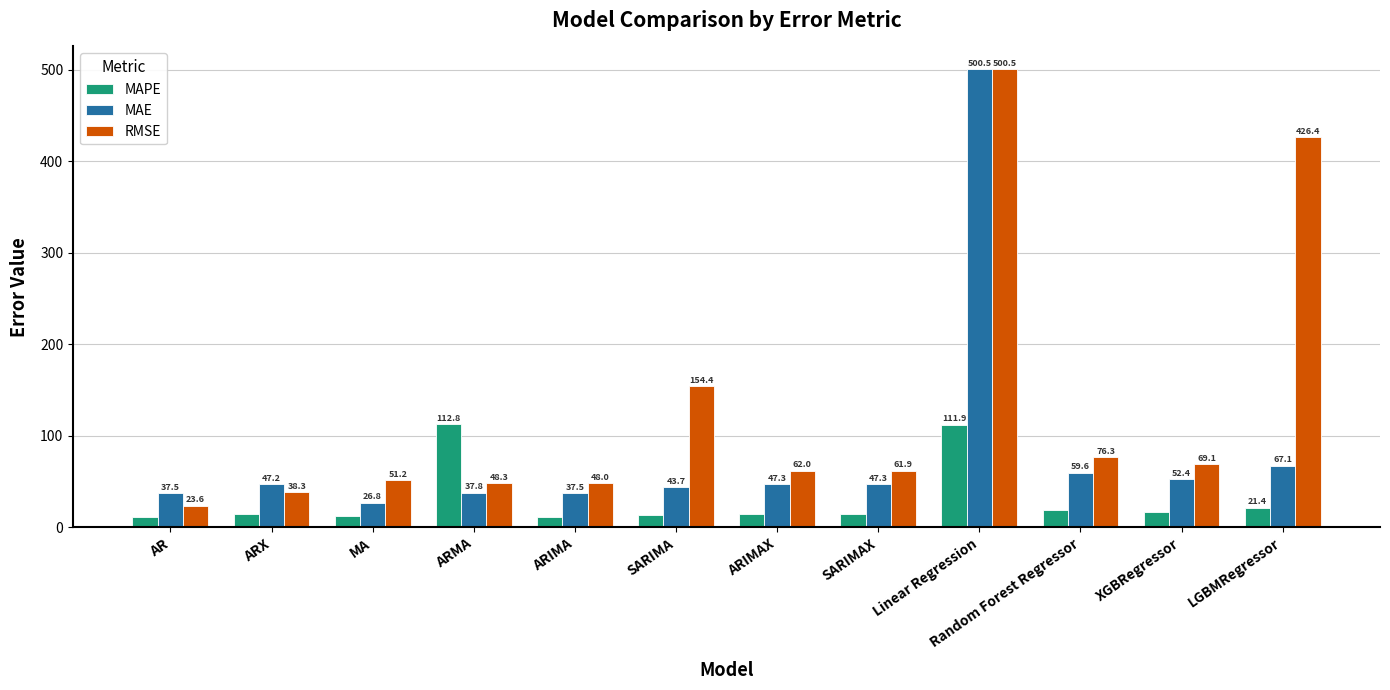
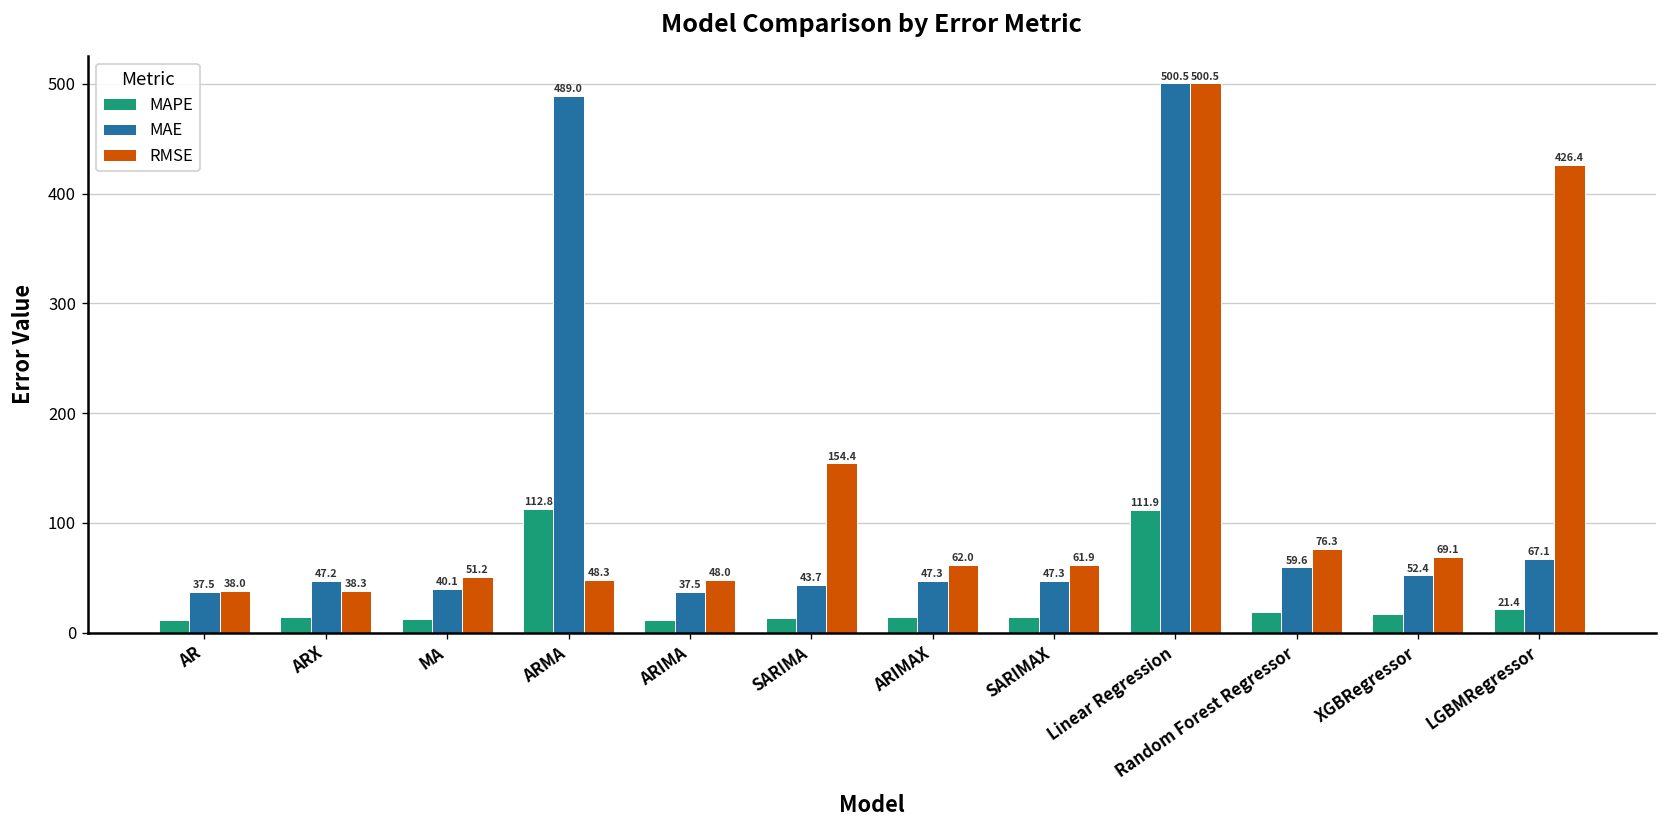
  {
    "MAPE": {
      "ARMA": 112.8,
      "Linear Regression": 111.9,
      "LGBMRegressor": 21.4
    },
    "MAE": {
      "AR": 37.5,
      "ARX": 47.2,
-     "MA": 26.8,
-     "ARMA": 37.8,
+     "MA": 40.1,
+     "ARMA": 489.0,
      "ARIMA": 37.5,
      "SARIMA": 43.7,
      "ARIMAX": 47.3,
      "SARIMAX": 47.3,
      "Linear Regression": 500.5,
      "Random Forest Regressor": 59.6,
      "XGBRegressor": 52.4,
      "LGBMRegressor": 67.1
    },
    "RMSE": {
-     "AR": 23.6,
+     "AR": 38.0,
      "ARX": 38.3,
      "MA": 51.2,
      "ARMA": 48.3,
      "ARIMA": 48.0,
      "SARIMA": 154.4,
      "ARIMAX": 62.0,
      "SARIMAX": 61.9,
      "Linear Regression": 500.5,
      "Random Forest Regressor": 76.3,
      "XGBRegressor": 69.1,
      "LGBMRegressor": 426.4
    }
  }
